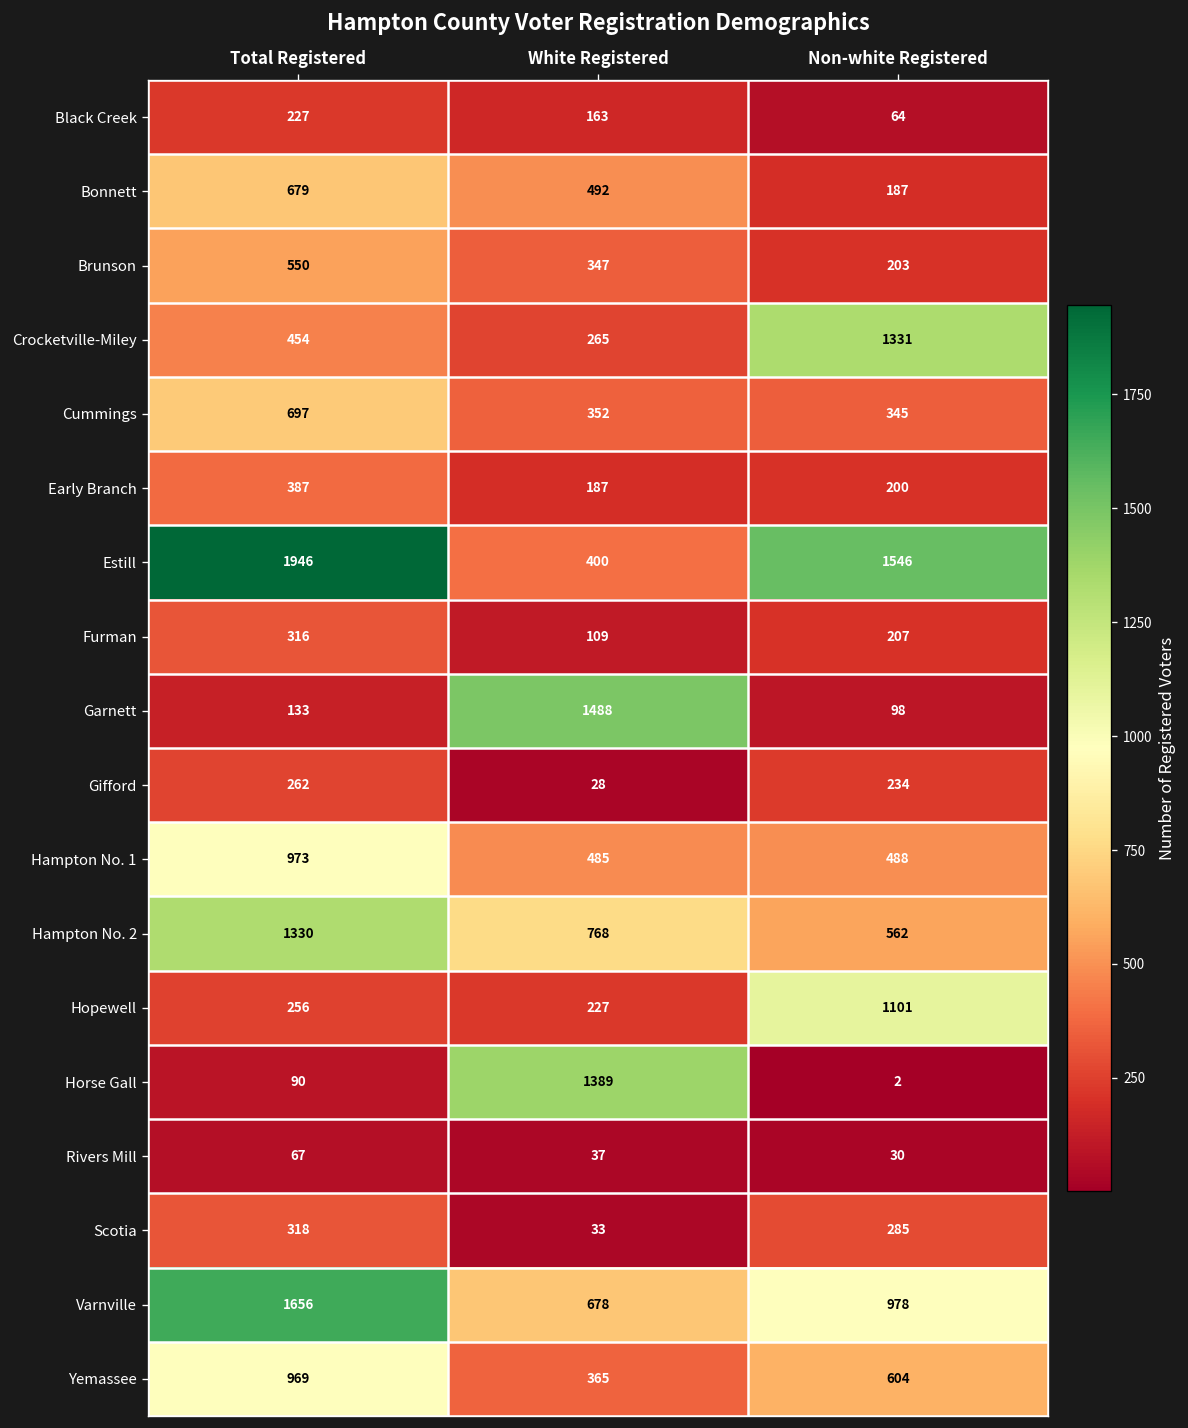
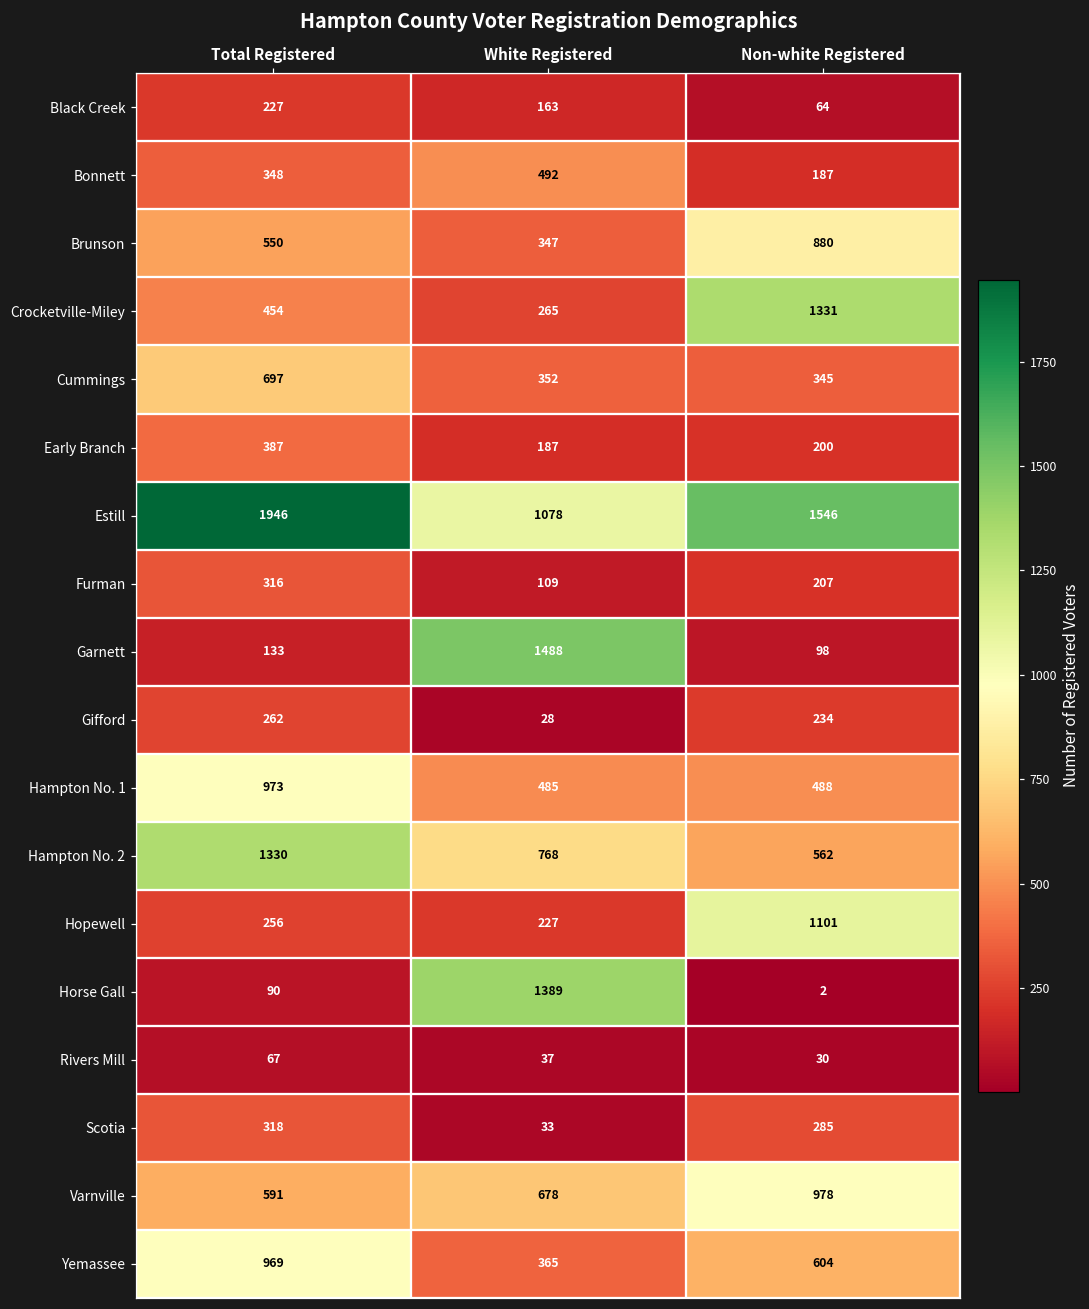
  {
    "Black Creek": {
      "Total Registered": 227,
      "White Registered": 163,
      "Non-white Registered": 64
    },
    "Bonnett": {
-     "Total Registered": 679,
+     "Total Registered": 348,
      "White Registered": 492,
      "Non-white Registered": 187
    },
    "Brunson": {
      "Total Registered": 550,
      "White Registered": 347,
-     "Non-white Registered": 203
+     "Non-white Registered": 880
    },
    "Crocketville-Miley": {
      "Total Registered": 454,
      "White Registered": 265,
      "Non-white Registered": 1331
    },
    "Cummings": {
      "Total Registered": 697,
      "White Registered": 352,
      "Non-white Registered": 345
    },
    "Early Branch": {
      "Total Registered": 387,
      "White Registered": 187,
      "Non-white Registered": 200
    },
    "Estill": {
      "Total Registered": 1946,
-     "White Registered": 400,
+     "White Registered": 1078,
      "Non-white Registered": 1546
    },
    "Furman": {
      "Total Registered": 316,
      "White Registered": 109,
      "Non-white Registered": 207
    },
    "Garnett": {
      "Total Registered": 133,
      "White Registered": 1488,
      "Non-white Registered": 98
    },
    "Gifford": {
      "Total Registered": 262,
      "White Registered": 28,
      "Non-white Registered": 234
    },
    "Hampton No. 1": {
      "Total Registered": 973,
      "White Registered": 485,
      "Non-white Registered": 488
    },
    "Hampton No. 2": {
      "Total Registered": 1330,
      "White Registered": 768,
      "Non-white Registered": 562
    },
    "Hopewell": {
      "Total Registered": 256,
      "White Registered": 227,
      "Non-white Registered": 1101
    },
    "Horse Gall": {
      "Total Registered": 90,
      "White Registered": 1389,
      "Non-white Registered": 2
    },
    "Rivers Mill": {
      "Total Registered": 67,
      "White Registered": 37,
      "Non-white Registered": 30
    },
    "Scotia": {
      "Total Registered": 318,
      "White Registered": 33,
      "Non-white Registered": 285
    },
    "Varnville": {
-     "Total Registered": 1656,
+     "Total Registered": 591,
      "White Registered": 678,
      "Non-white Registered": 978
    },
    "Yemassee": {
      "Total Registered": 969,
      "White Registered": 365,
      "Non-white Registered": 604
    }
  }
